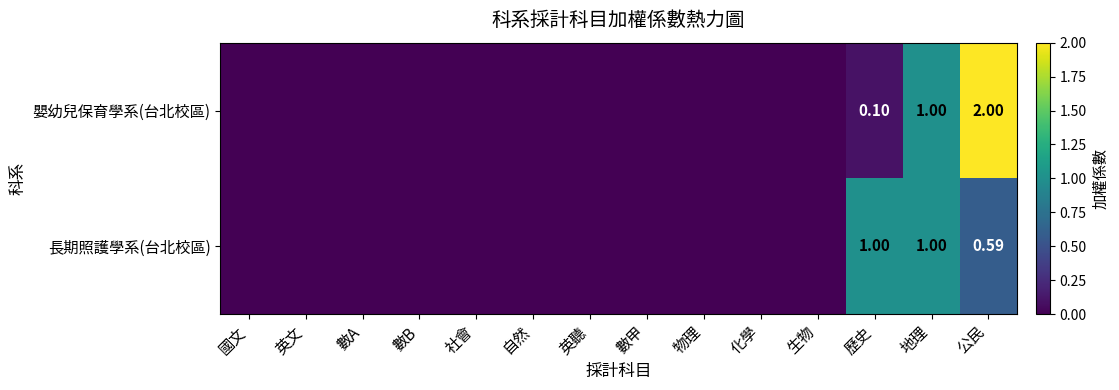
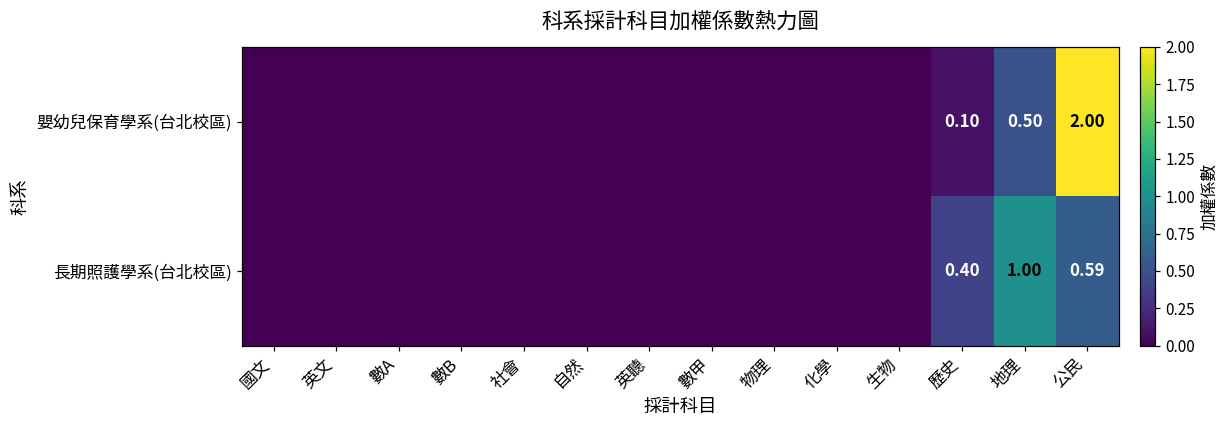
  {
    "嬰幼兒保育學系(台北校區)": {
      "歷史": 0.10,
-     "地理": 1.00,
+     "地理": 0.50,
      "公民": 2.00
    },
    "長期照護學系(台北校區)": {
-     "歷史": 1.00,
+     "歷史": 0.40,
      "地理": 1.00,
      "公民": 0.59
    }
  }
